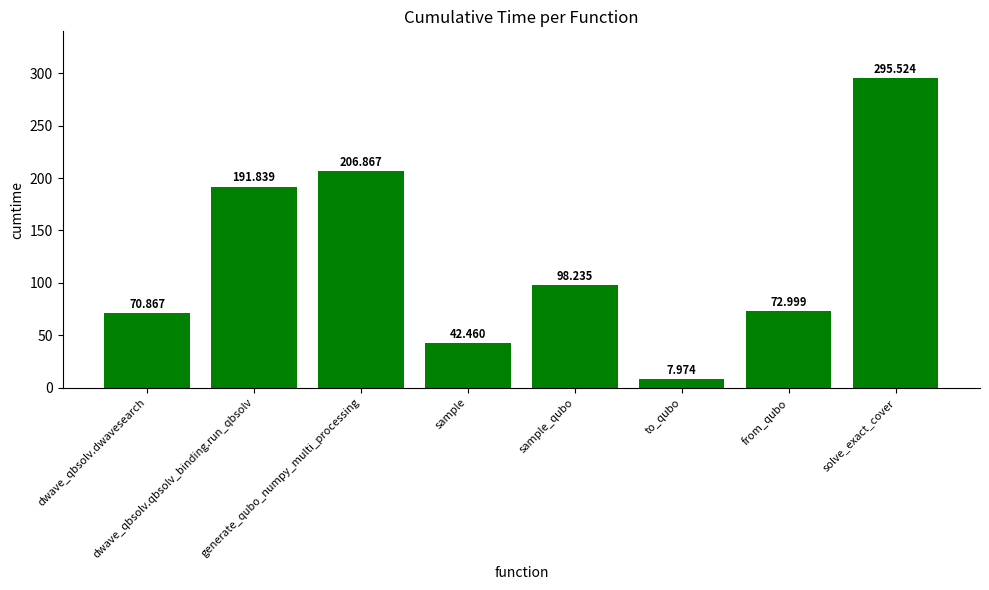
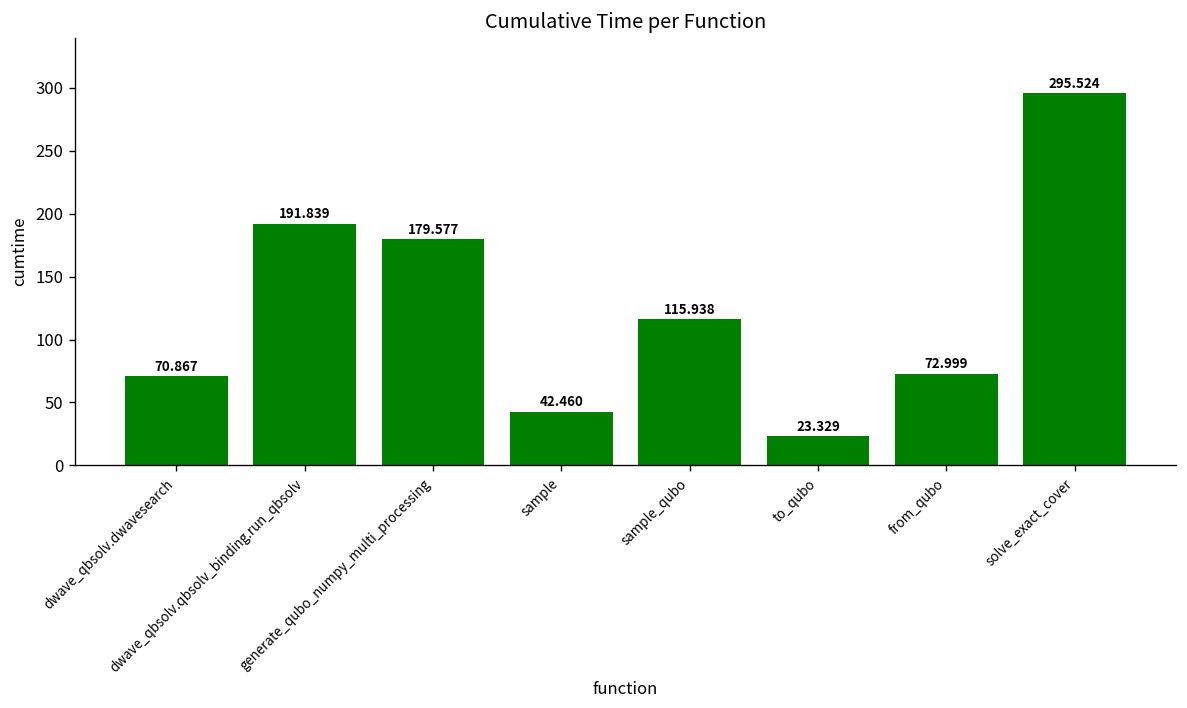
  {
    "dwave_qbsolv.dwavesearch": 70.867,
    "dwave_qbsolv.qbsolv_binding.run_qbsolv": 191.839,
-   "generate_qubo_numpy_multi_processing": 206.867,
+   "generate_qubo_numpy_multi_processing": 179.577,
    "sample": 42.460,
-   "sample_qubo": 98.235,
-   "to_qubo": 7.974,
+   "sample_qubo": 115.938,
+   "to_qubo": 23.329,
    "from_qubo": 72.999,
    "solve_exact_cover": 295.524
  }
